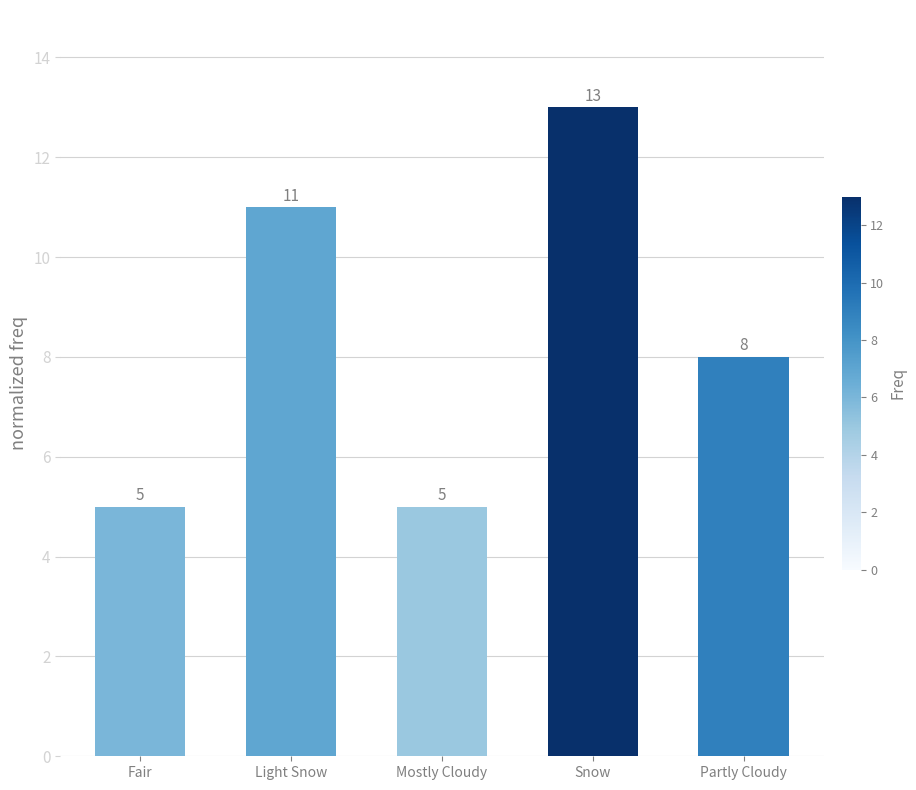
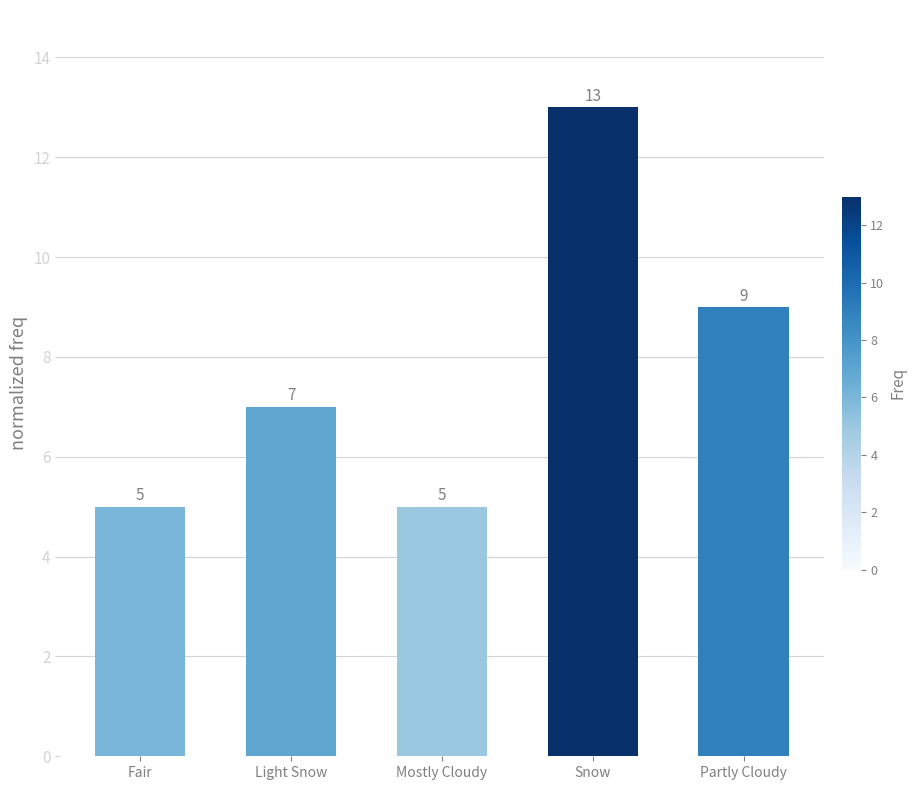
  {
    "Fair": 5,
-   "Light Snow": 11,
+   "Light Snow": 7,
    "Mostly Cloudy": 5,
    "Snow": 13,
-   "Partly Cloudy": 8
+   "Partly Cloudy": 9
  }
